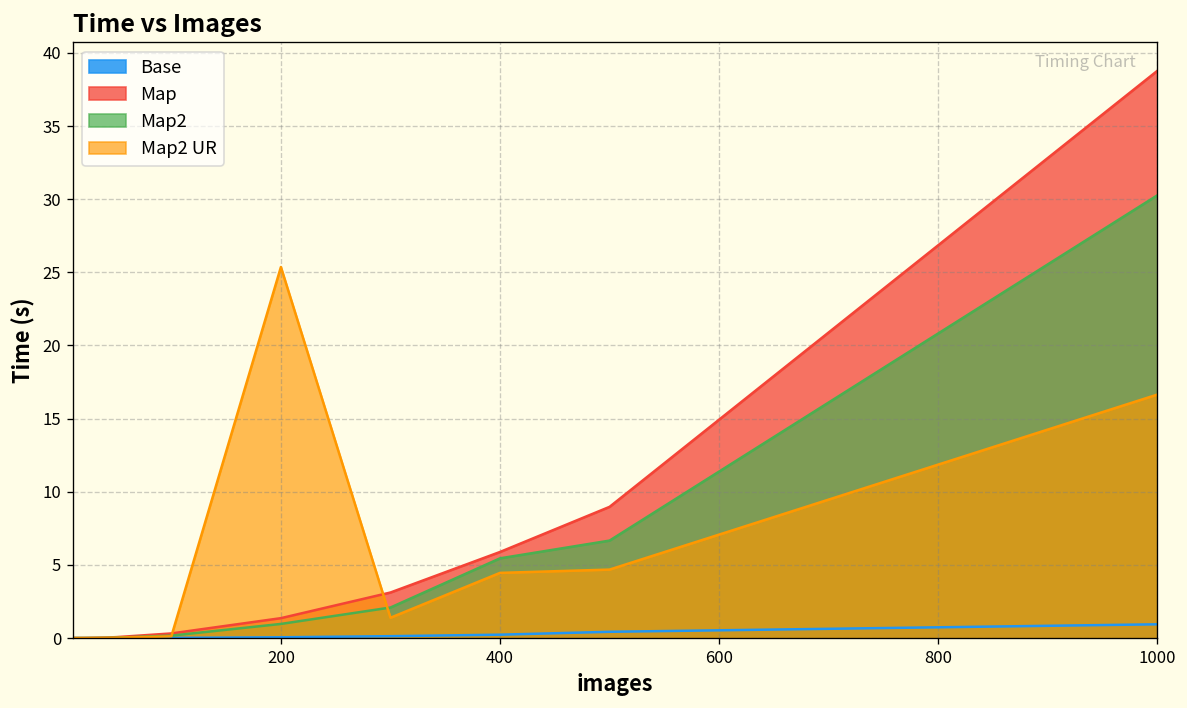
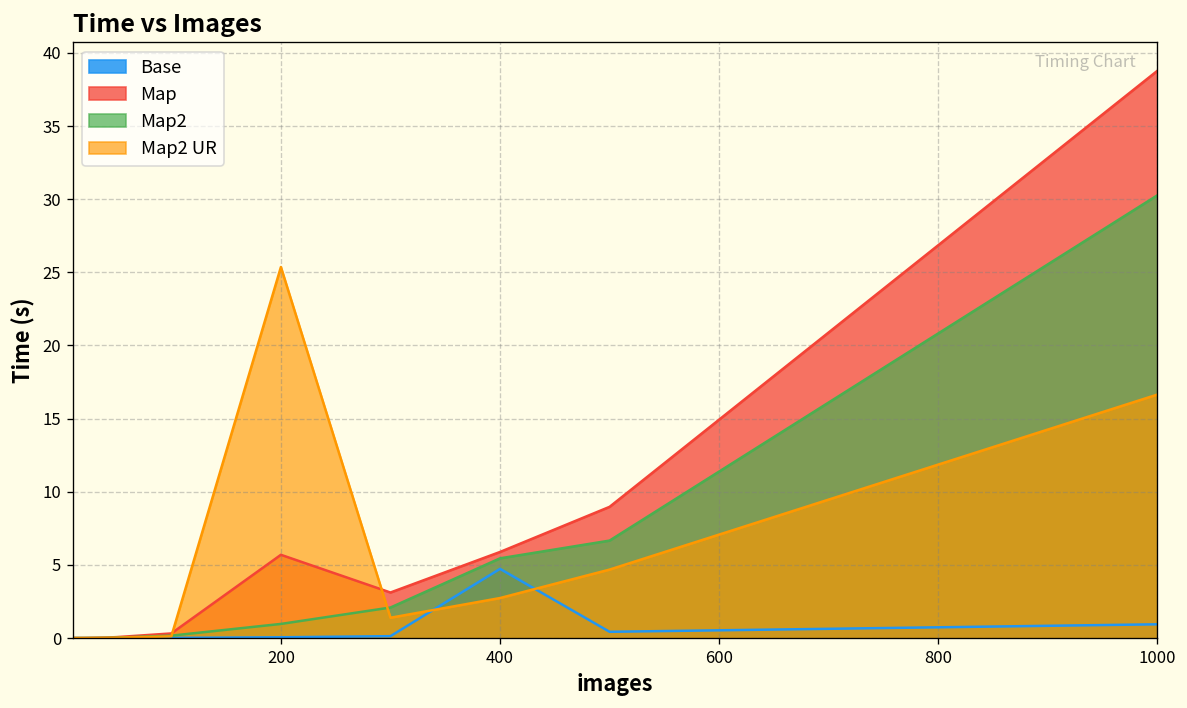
  {
    "Base": {
      "200": 0.1,
-     "400": 0.2,
+     "400": 4.7,
      "1000": 0.9
    },
    "Map": {
-     "200": 1.4,
+     "200": 5.7,
      "400": 5.9,
      "1000": 38.8
    },
    "Map2": {
      "200": 1.0,
      "400": 5.5,
      "1000": 30.3
    },
    "Map2 UR": {
      "200": 25.4,
-     "400": 4.5,
+     "400": 2.7,
      "1000": 16.6
    }
  }
